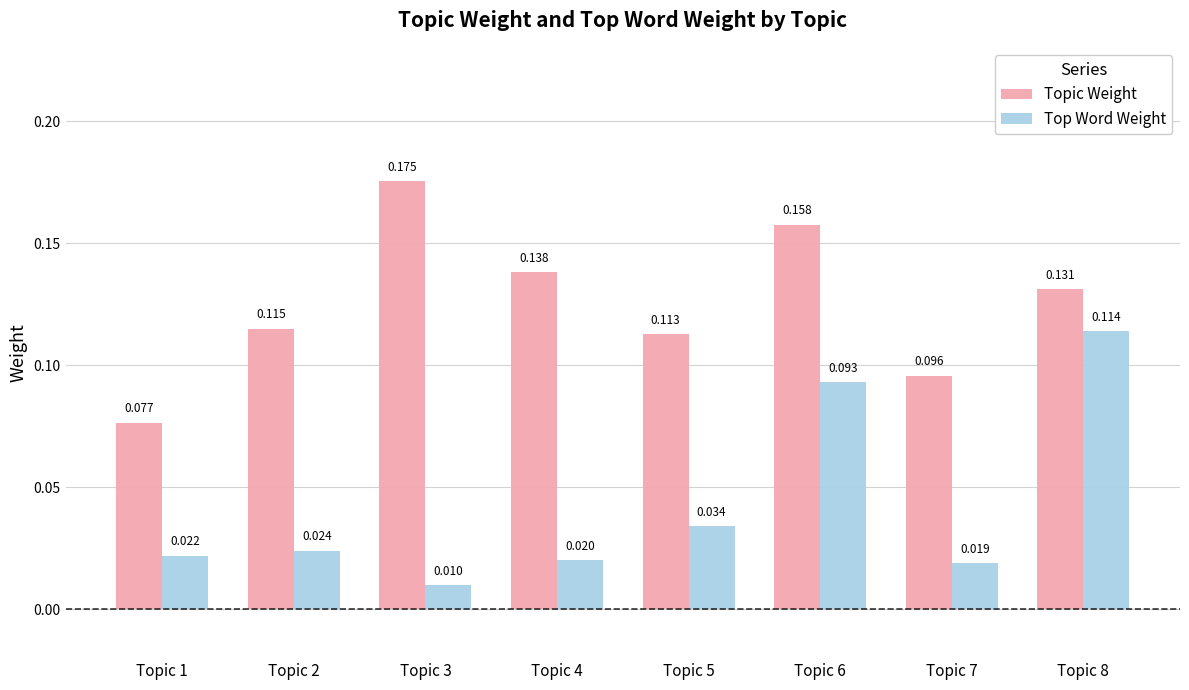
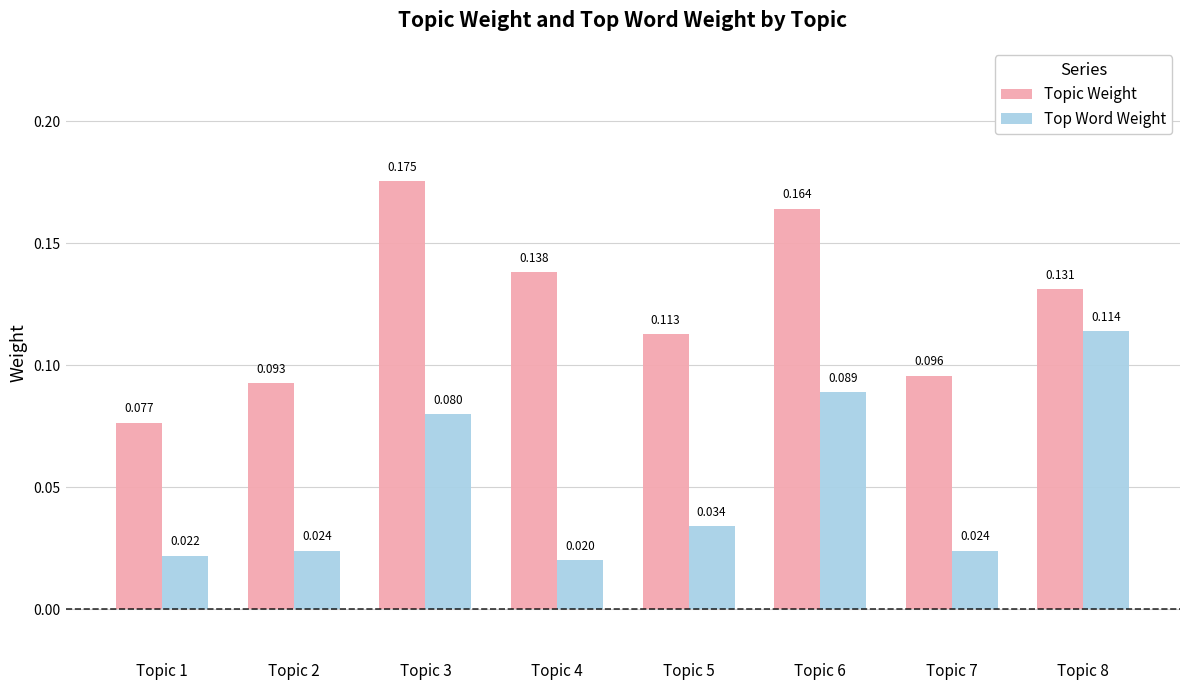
  {
    "Topic Weight": {
      "Topic 1": 0.077,
-     "Topic 2": 0.115,
+     "Topic 2": 0.093,
      "Topic 3": 0.175,
      "Topic 4": 0.138,
      "Topic 5": 0.113,
-     "Topic 6": 0.158,
+     "Topic 6": 0.164,
      "Topic 7": 0.096,
      "Topic 8": 0.131
    },
    "Top Word Weight": {
      "Topic 1": 0.022,
      "Topic 2": 0.024,
-     "Topic 3": 0.010,
+     "Topic 3": 0.080,
      "Topic 4": 0.020,
      "Topic 5": 0.034,
-     "Topic 6": 0.093,
-     "Topic 7": 0.019,
+     "Topic 6": 0.089,
+     "Topic 7": 0.024,
      "Topic 8": 0.114
    }
  }
